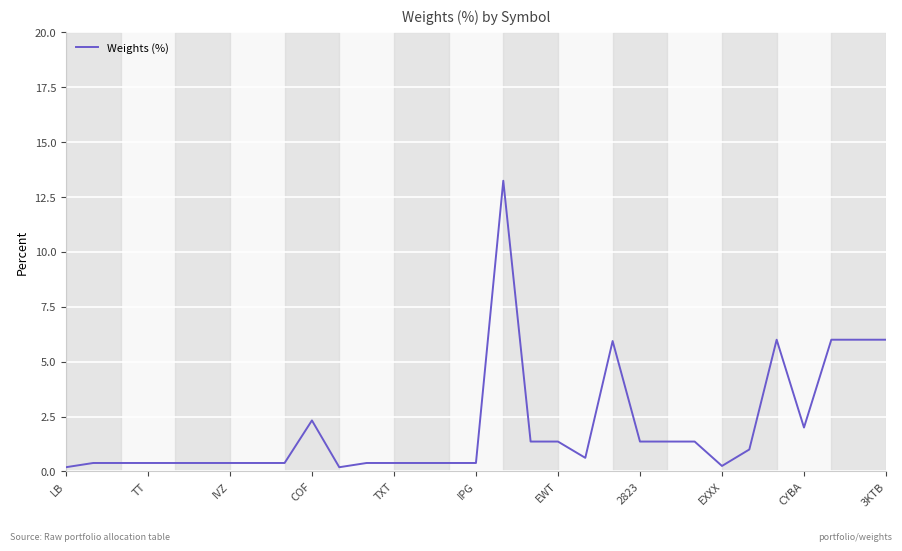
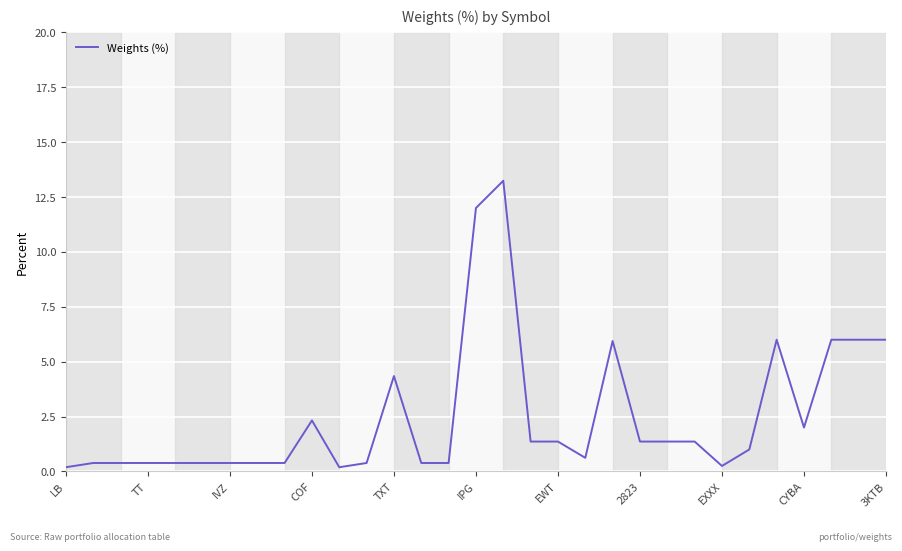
  {
    "LB": 0.2,
    "TT": 0.4,
    "IVZ": 0.4,
    "COF": 2.3,
-   "TXT": 0.4,
-   "IPG": 0.4,
+   "TXT": 4.3,
+   "IPG": 12.0,
    "EWT": 1.4,
    "2823": 1.4,
    "EXXX": 0.3,
    "CYBA": 2.0,
    "3KTB": 6.0
  }
